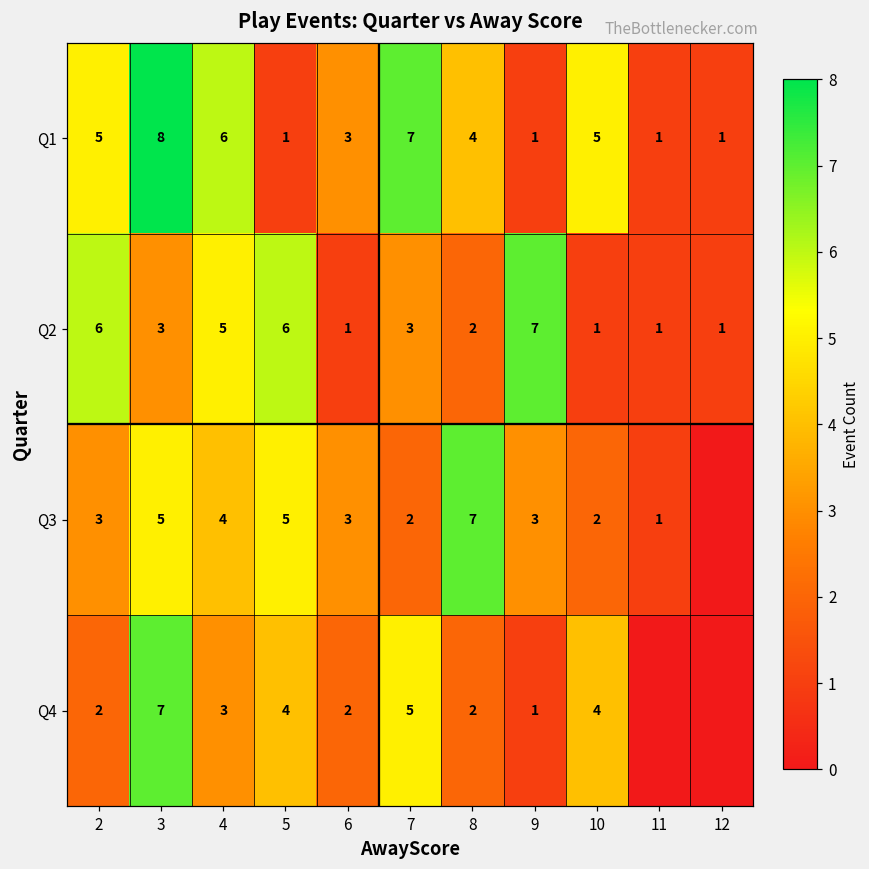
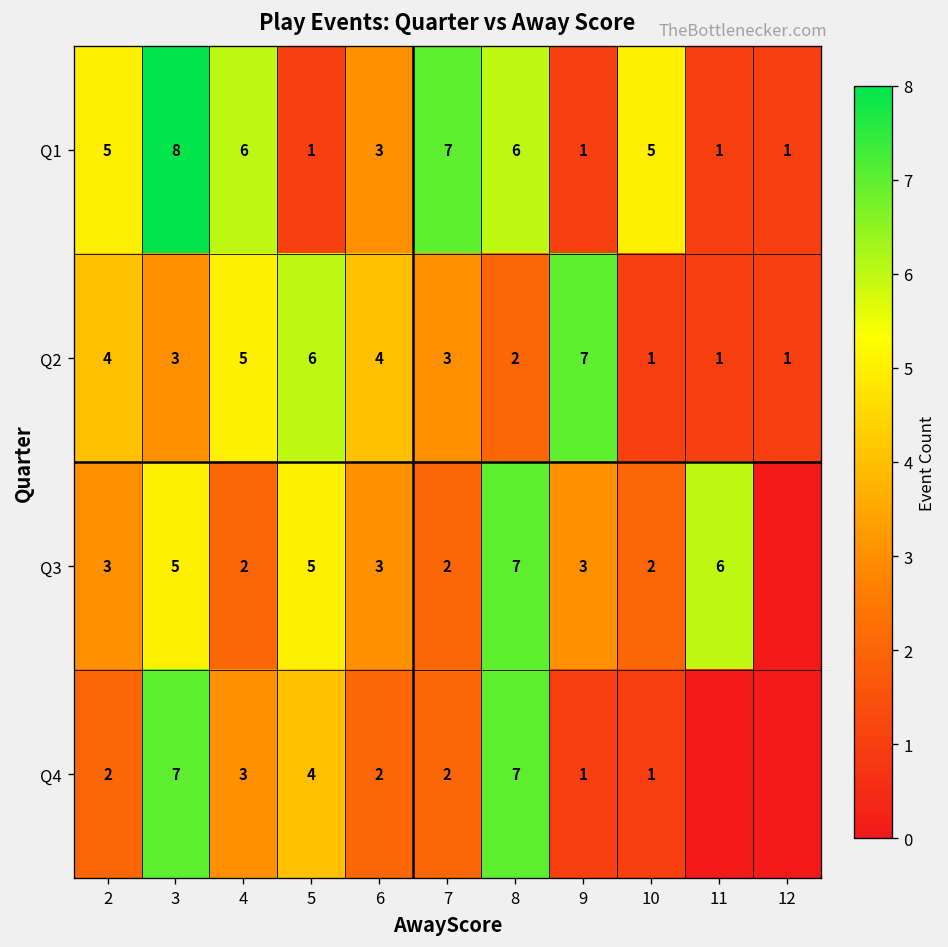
  {
    "Q1": {
      "2": 5,
      "3": 8,
      "4": 6,
      "5": 1,
      "6": 3,
      "7": 7,
-     "8": 4,
+     "8": 6,
      "9": 1,
      "10": 5,
      "11": 1,
      "12": 1
    },
    "Q2": {
-     "2": 6,
+     "2": 4,
      "3": 3,
      "4": 5,
      "5": 6,
-     "6": 1,
+     "6": 4,
      "7": 3,
      "8": 2,
      "9": 7,
      "10": 1,
      "11": 1,
      "12": 1
    },
    "Q3": {
      "2": 3,
      "3": 5,
-     "4": 4,
+     "4": 2,
      "5": 5,
      "6": 3,
      "7": 2,
      "8": 7,
      "9": 3,
      "10": 2,
-     "11": 1
+     "11": 6
    },
    "Q4": {
      "2": 2,
      "3": 7,
      "4": 3,
      "5": 4,
      "6": 2,
-     "7": 5,
-     "8": 2,
+     "7": 2,
+     "8": 7,
      "9": 1,
-     "10": 4
+     "10": 1
    }
  }
